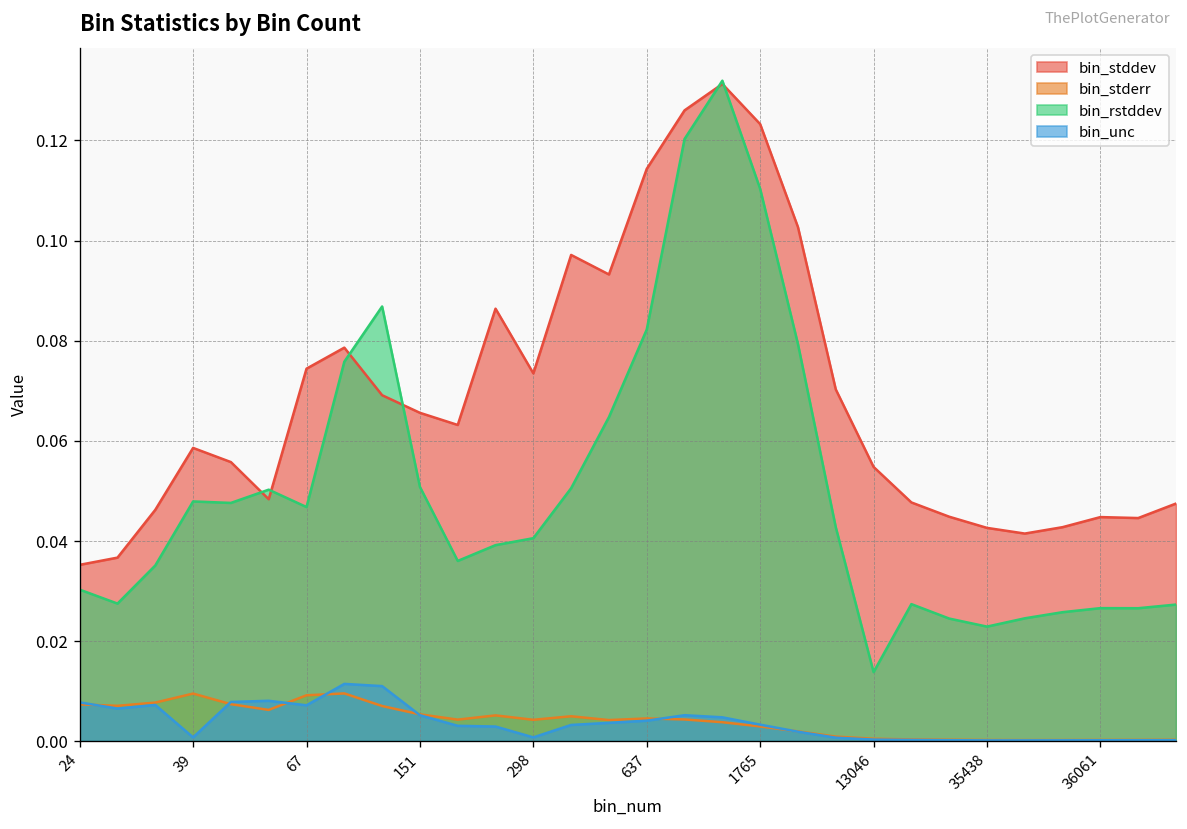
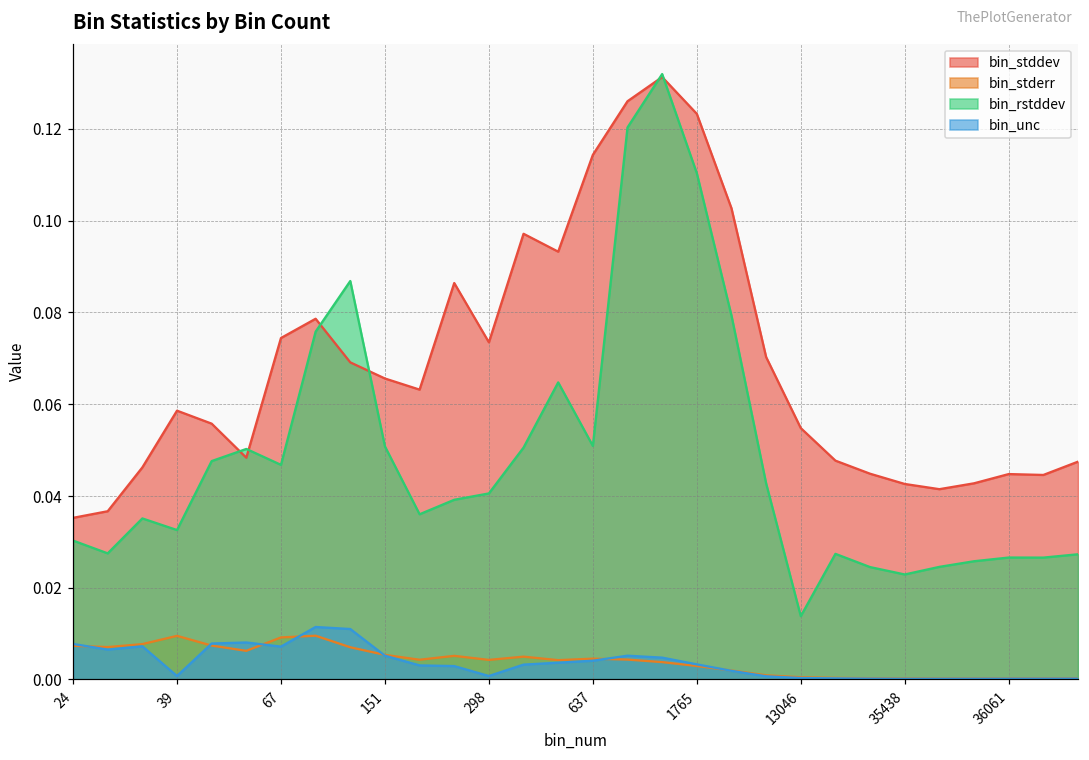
  {
    "bin_rstddev": {
      "24": 0.030,
-     "39": 0.048,
+     "39": 0.033,
      "67": 0.047,
      "151": 0.051,
      "298": 0.041,
-     "637": 0.082,
+     "637": 0.051,
      "1765": 0.110,
      "13046": 0.014,
      "35438": 0.023,
      "36061": 0.027
    },
    "bin_unc": {
      "39": 0.001,
      "67": 0.007,
      "298": 0.001
    }
  }
